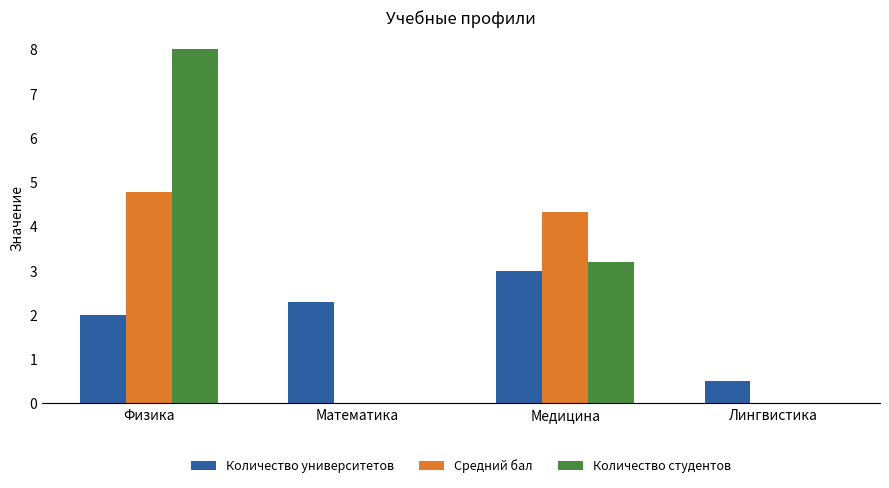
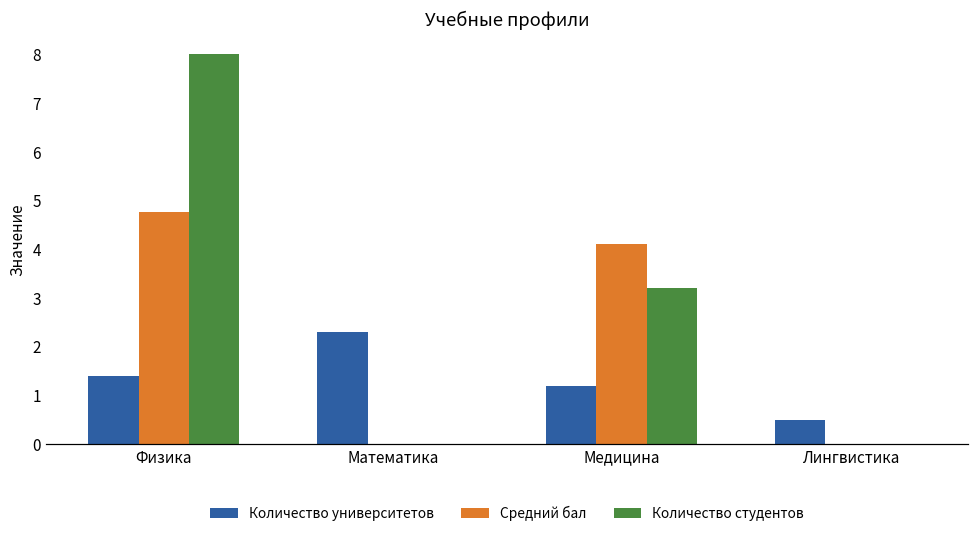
  {
    "Количество университетов": {
-     "Физика": 2.0,
+     "Физика": 1.4,
      "Математика": 2.3,
-     "Медицина": 3.0,
+     "Медицина": 1.2,
      "Лингвистика": 0.5
    },
    "Средний бал": {
      "Физика": 4.8,
      "Математика": 0.0,
-     "Медицина": 4.3,
+     "Медицина": 4.1,
      "Лингвистика": 0.0
    },
    "Количество студентов": {
      "Физика": 8.0,
      "Математика": 0.0,
      "Медицина": 3.2,
      "Лингвистика": 0.0
    }
  }
